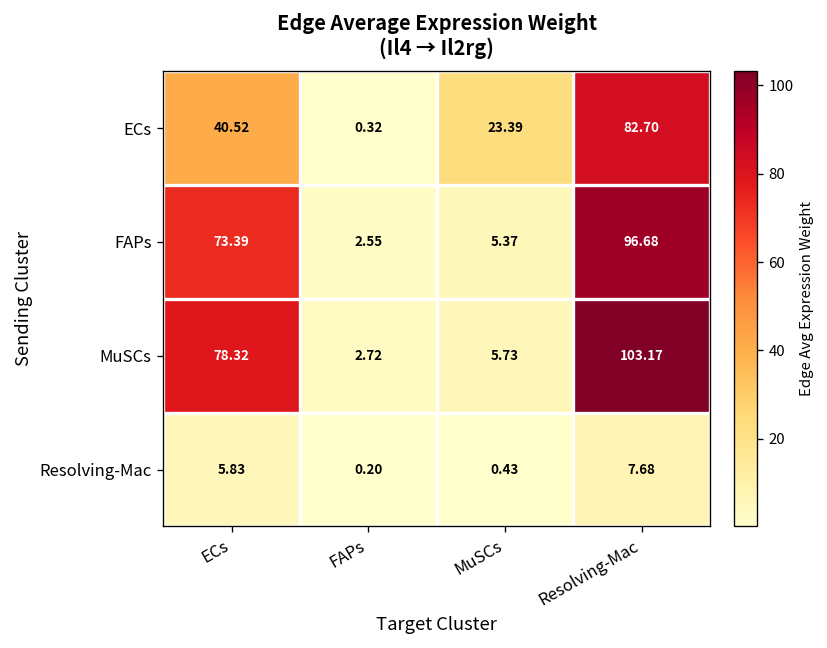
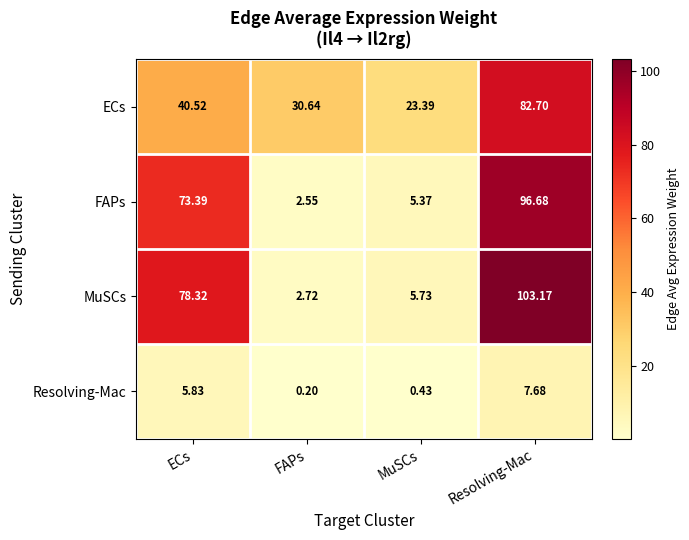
  {
    "ECs": {
      "ECs": 40.52,
-     "FAPs": 0.32,
+     "FAPs": 30.64,
      "MuSCs": 23.39,
      "Resolving-Mac": 82.70
    },
    "FAPs": {
      "ECs": 73.39,
      "FAPs": 2.55,
      "MuSCs": 5.37,
      "Resolving-Mac": 96.68
    },
    "MuSCs": {
      "ECs": 78.32,
      "FAPs": 2.72,
      "MuSCs": 5.73,
      "Resolving-Mac": 103.17
    },
    "Resolving-Mac": {
      "ECs": 5.83,
      "FAPs": 0.20,
      "MuSCs": 0.43,
      "Resolving-Mac": 7.68
    }
  }
